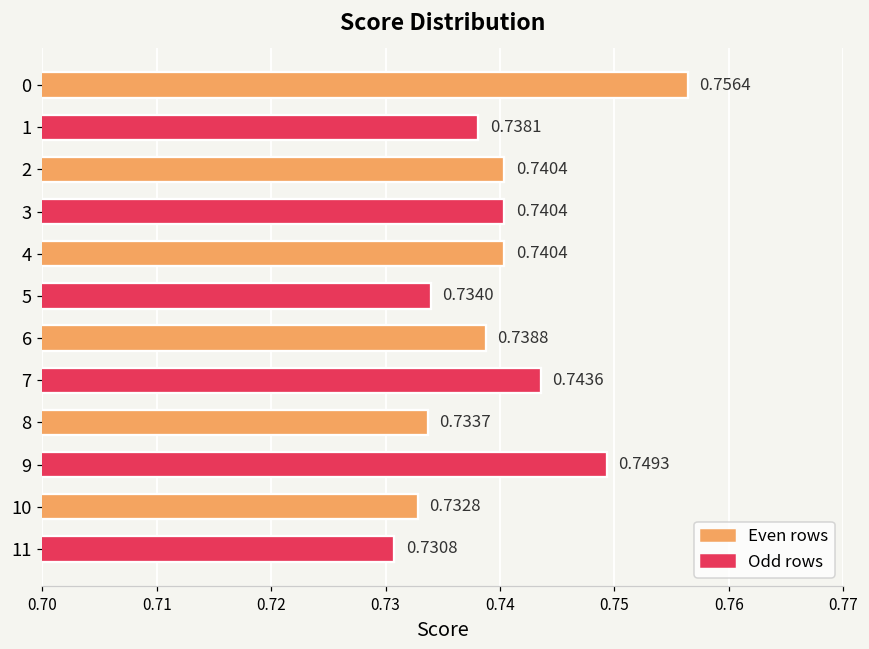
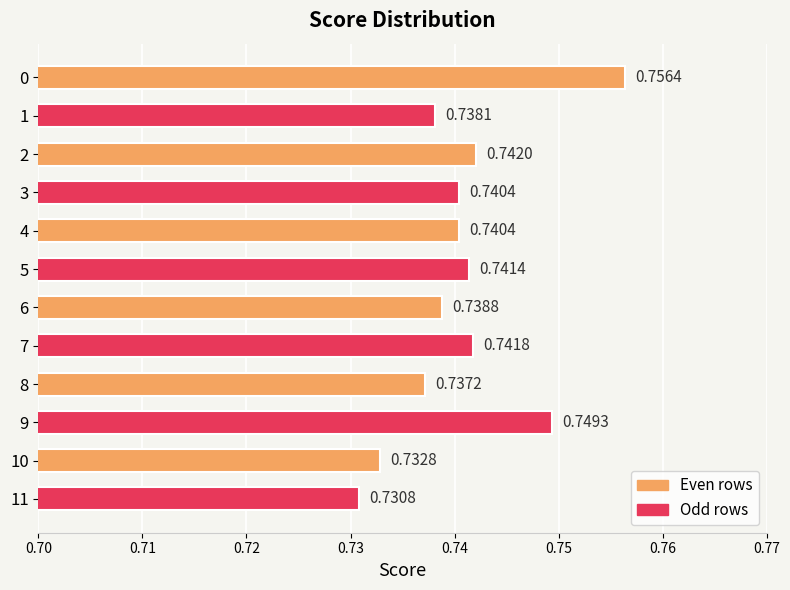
  {
    "0": 0.7564,
    "1": 0.7381,
-   "2": 0.7404,
+   "2": 0.7420,
    "3": 0.7404,
    "4": 0.7404,
-   "5": 0.7340,
+   "5": 0.7414,
    "6": 0.7388,
-   "7": 0.7436,
-   "8": 0.7337,
+   "7": 0.7418,
+   "8": 0.7372,
    "9": 0.7493,
    "10": 0.7328,
    "11": 0.7308
  }
